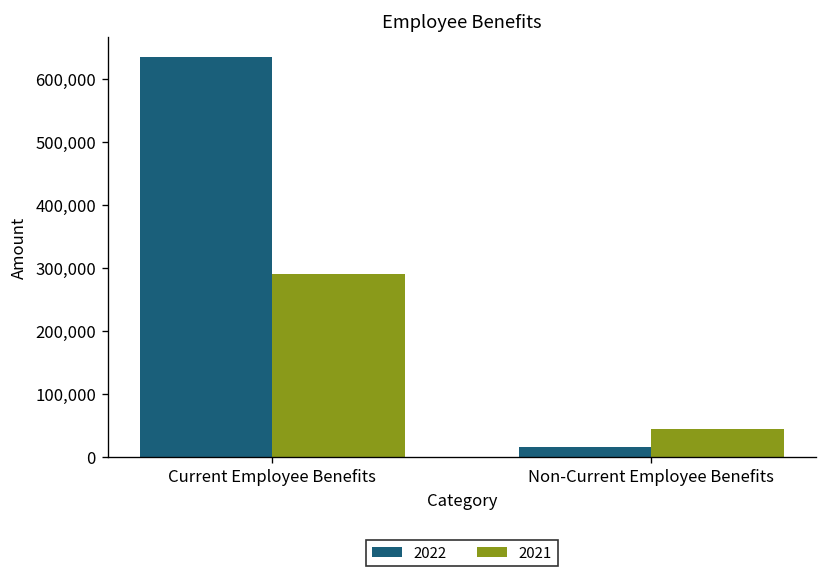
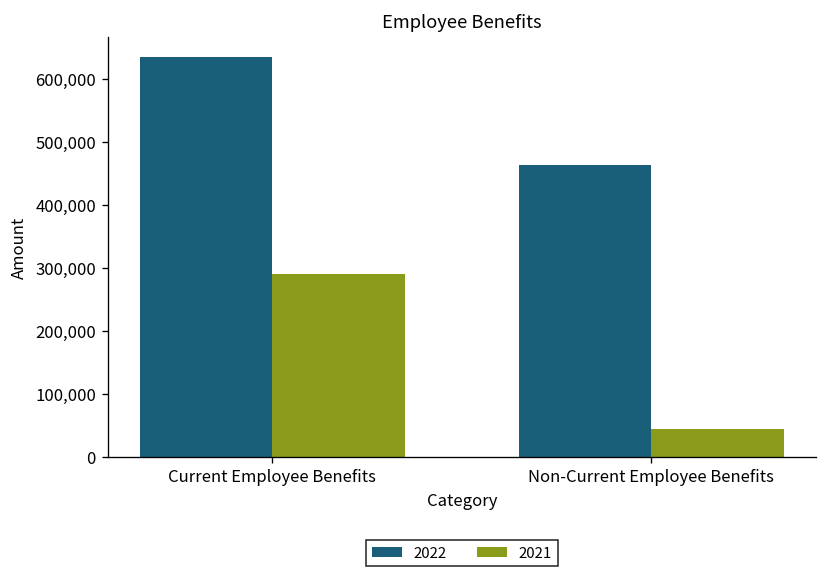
  {
    "2022": {
      "Current Employee Benefits": "640,000",
-     "Non-Current Employee Benefits": "20,000"
+     "Non-Current Employee Benefits": "460,000"
    },
    "2021": {
      "Current Employee Benefits": "290,000",
      "Non-Current Employee Benefits": "40,000"
    }
  }
